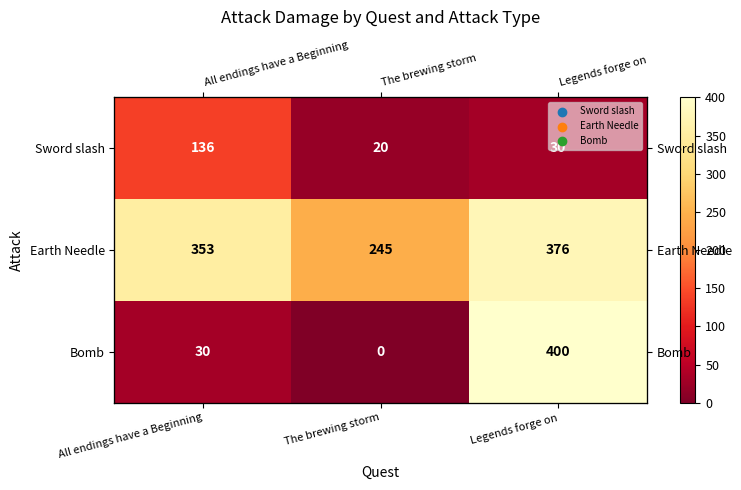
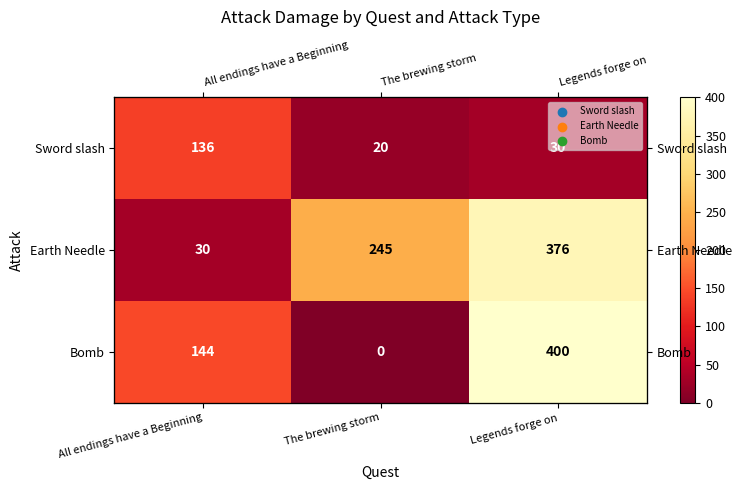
  {
    "Sword slash": {
      "All endings have a Beginning": 136,
      "The brewing storm": 20
    },
    "Earth Needle": {
-     "All endings have a Beginning": 353,
+     "All endings have a Beginning": 30,
      "The brewing storm": 245,
      "Legends forge on": 376
    },
    "Bomb": {
-     "All endings have a Beginning": 30,
+     "All endings have a Beginning": 144,
      "The brewing storm": 0,
      "Legends forge on": 400
    }
  }
